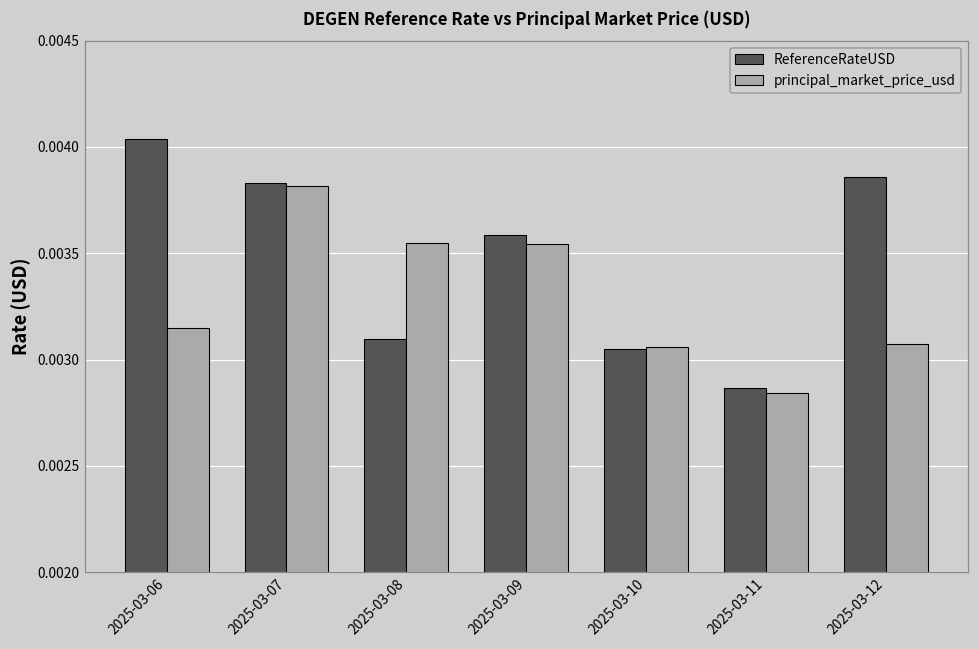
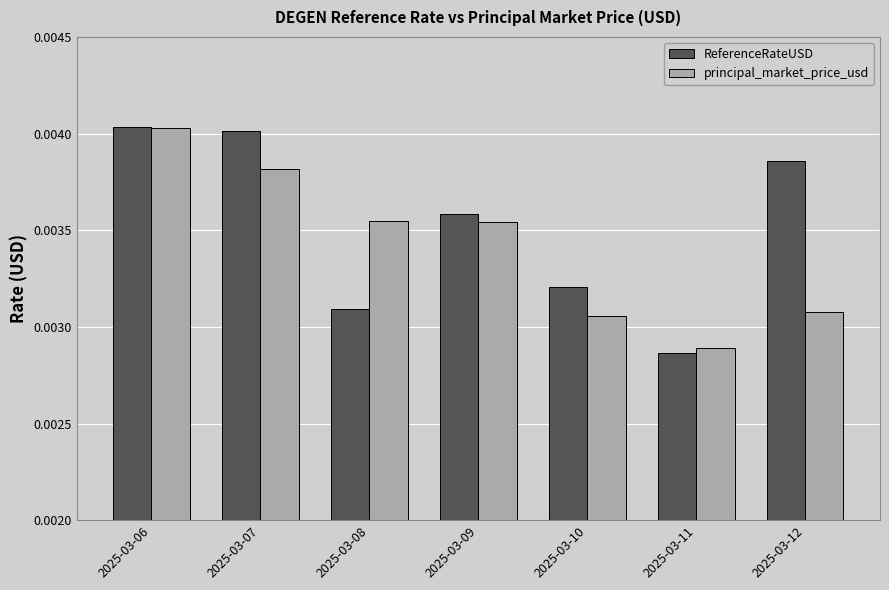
  {
    "ReferenceRateUSD": {
      "2025-03-06": 0.00404,
-     "2025-03-07": 0.00383,
+     "2025-03-07": 0.00402,
      "2025-03-08": 0.00309,
      "2025-03-09": 0.00359,
-     "2025-03-10": 0.00305,
+     "2025-03-10": 0.00321,
      "2025-03-11": 0.00287,
      "2025-03-12": 0.00386
    },
    "principal_market_price_usd": {
-     "2025-03-06": 0.00315,
+     "2025-03-06": 0.00403,
      "2025-03-07": 0.00382,
      "2025-03-08": 0.00355,
      "2025-03-09": 0.00354,
      "2025-03-10": 0.00306,
-     "2025-03-11": 0.00284,
+     "2025-03-11": 0.00289,
      "2025-03-12": 0.00308
    }
  }
